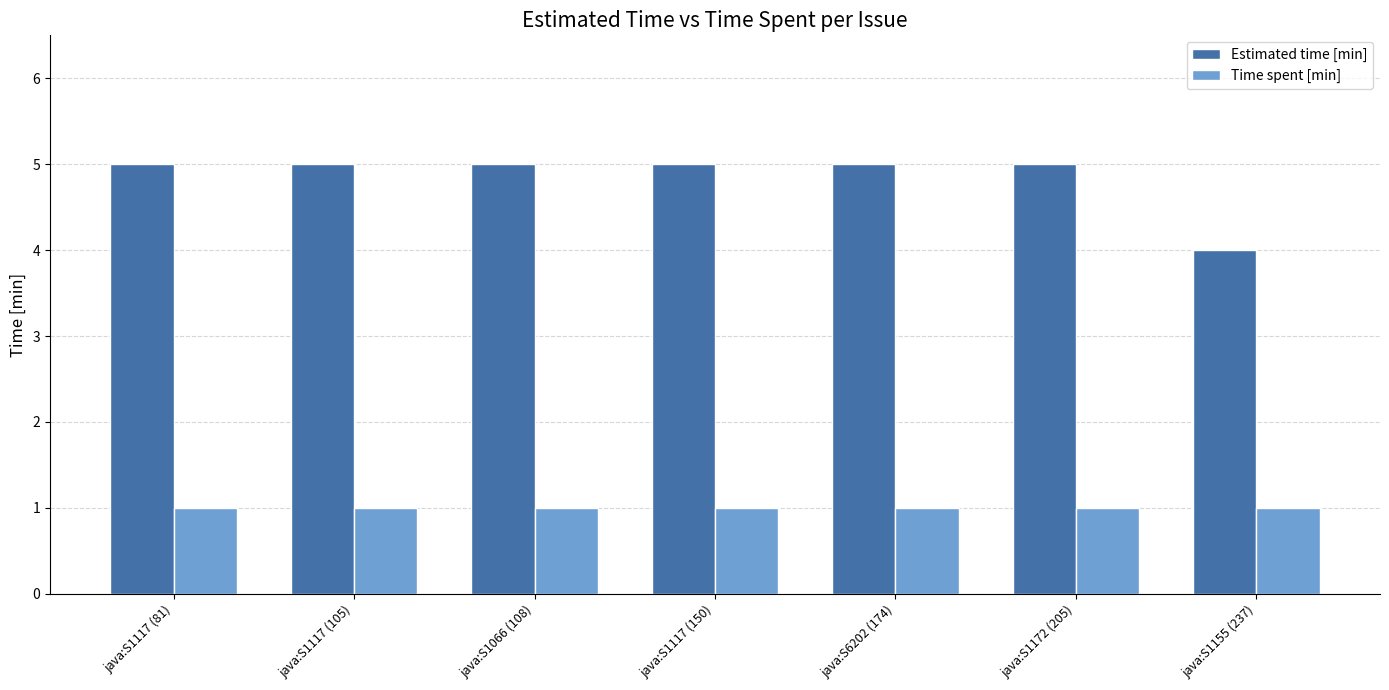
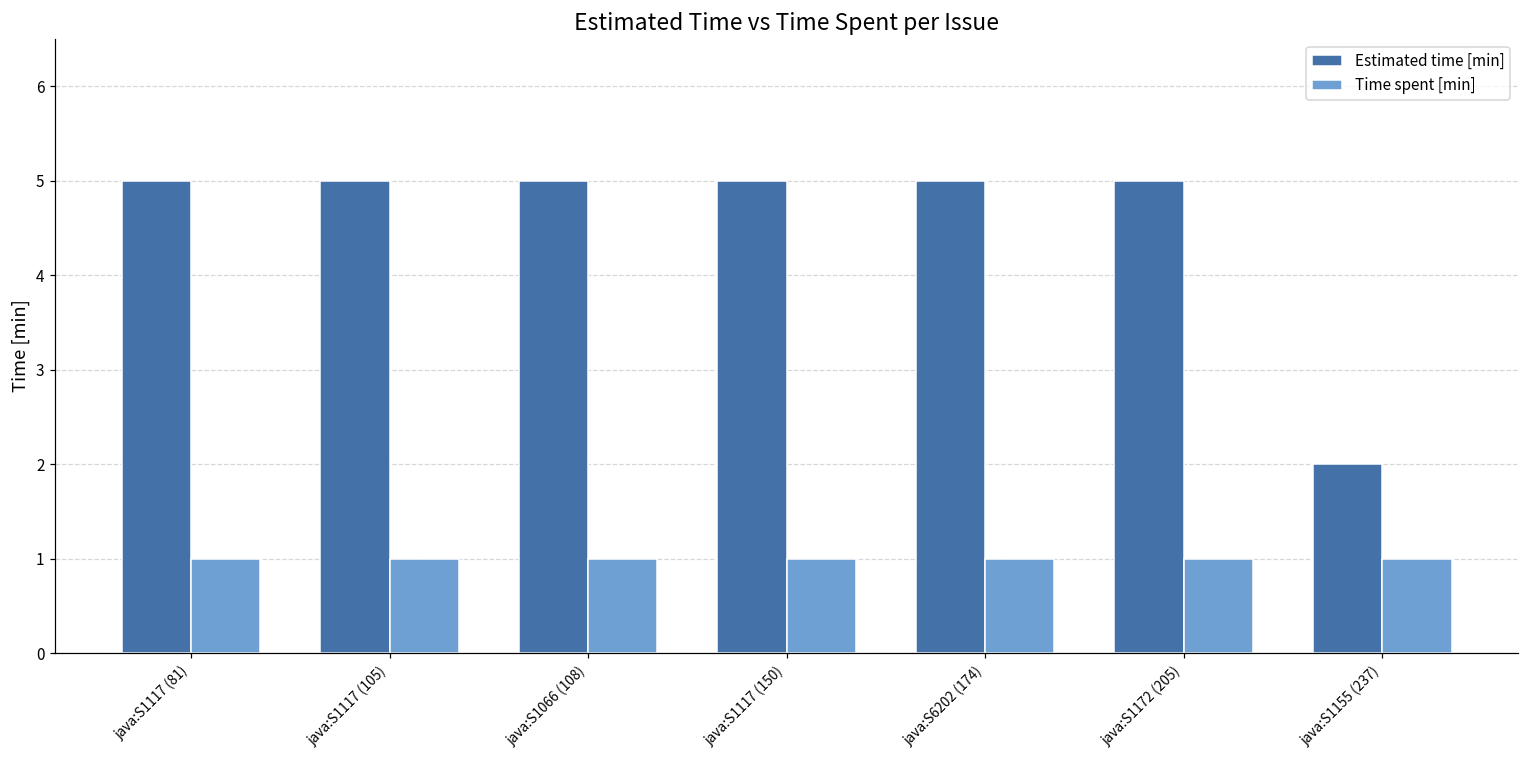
  {
    "Estimated time [min]": {
      "java:S1117 (81)": 5,
      "java:S1117 (105)": 5,
      "java:S1066 (108)": 5,
      "java:S1117 (150)": 5,
      "java:S6202 (174)": 5,
      "java:S1172 (205)": 5,
-     "java:S1155 (237)": 4
+     "java:S1155 (237)": 2
    },
    "Time spent [min]": {
      "java:S1117 (81)": 1,
      "java:S1117 (105)": 1,
      "java:S1066 (108)": 1,
      "java:S1117 (150)": 1,
      "java:S6202 (174)": 1,
      "java:S1172 (205)": 1,
      "java:S1155 (237)": 1
    }
  }
